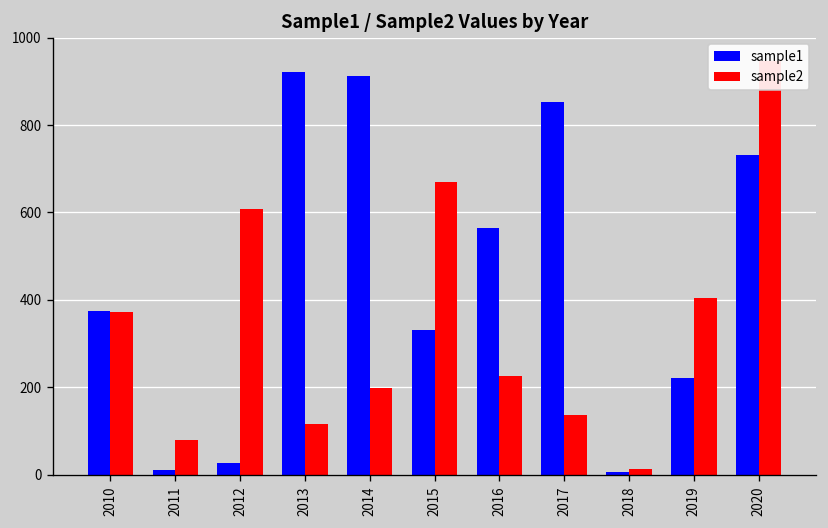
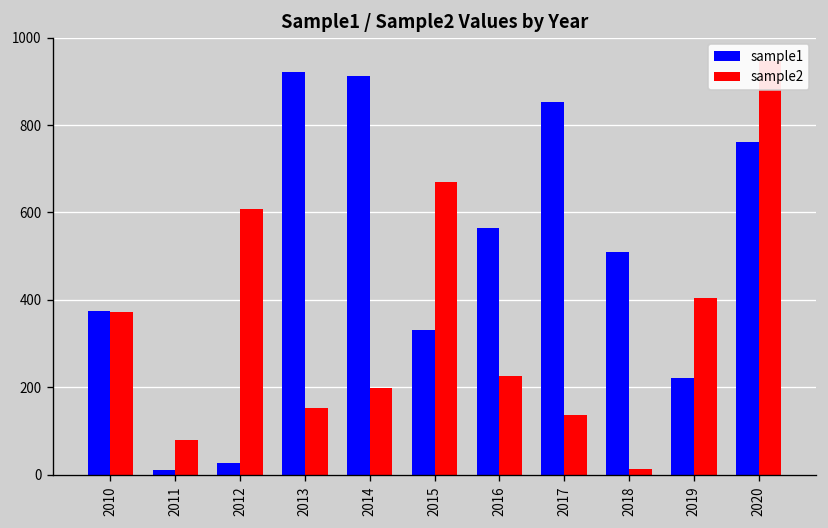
  {
    "sample1": {
      "2010": 370,
      "2011": 10,
      "2012": 30,
      "2013": 920,
      "2014": 910,
      "2015": 330,
      "2016": 570,
      "2017": 850,
-     "2018": 10,
+     "2018": 510,
      "2019": 220,
-     "2020": 730
+     "2020": 760
    },
    "sample2": {
      "2010": 370,
      "2011": 80,
      "2012": 610,
-     "2013": 120,
+     "2013": 150,
      "2014": 200,
      "2015": 670,
      "2016": 230,
      "2017": 140,
      "2018": 10,
      "2019": 410
    }
  }
